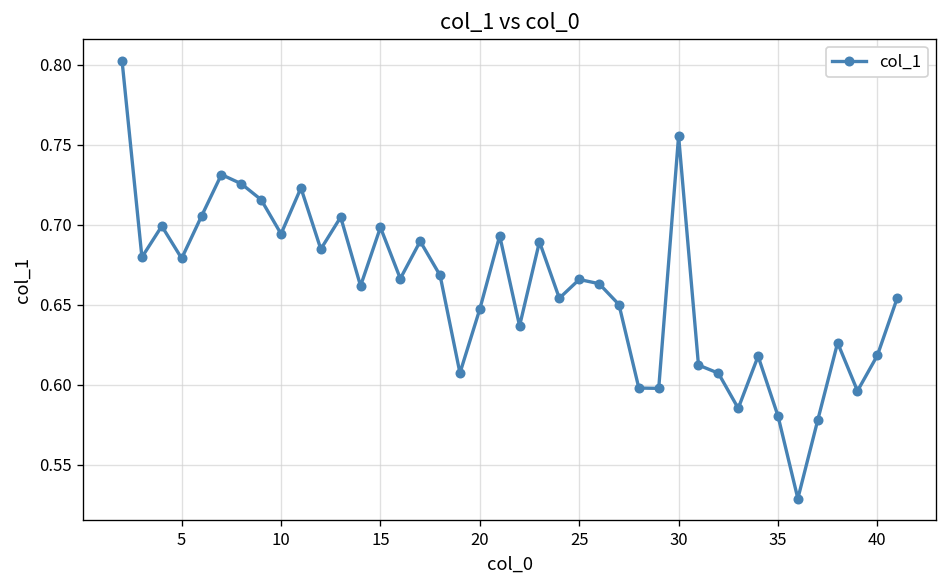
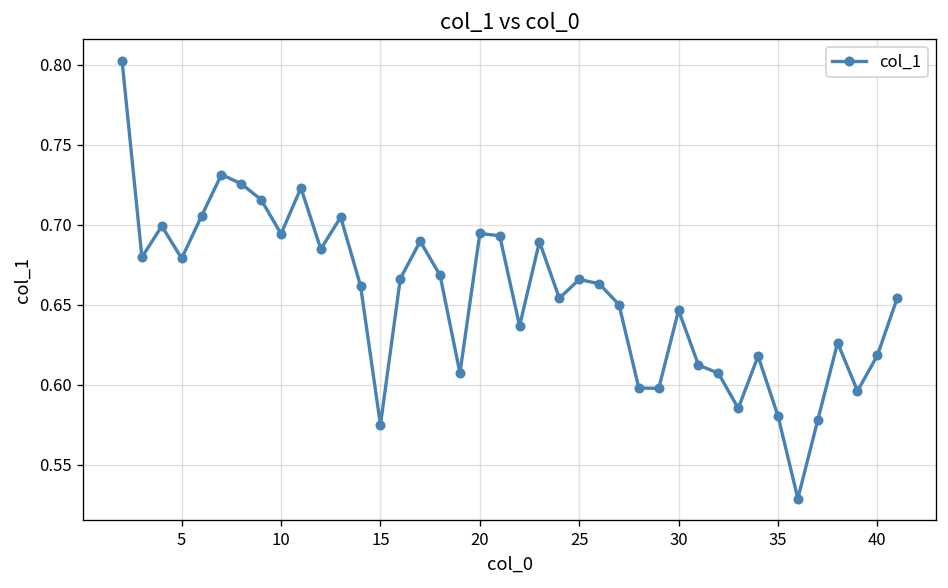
  {
    "5": 0.679,
    "10": 0.694,
-   "15": 0.698,
-   "20": 0.647,
+   "15": 0.575,
+   "20": 0.694,
    "25": 0.666,
-   "30": 0.755,
+   "30": 0.646,
    "35": 0.580,
    "40": 0.618
  }
